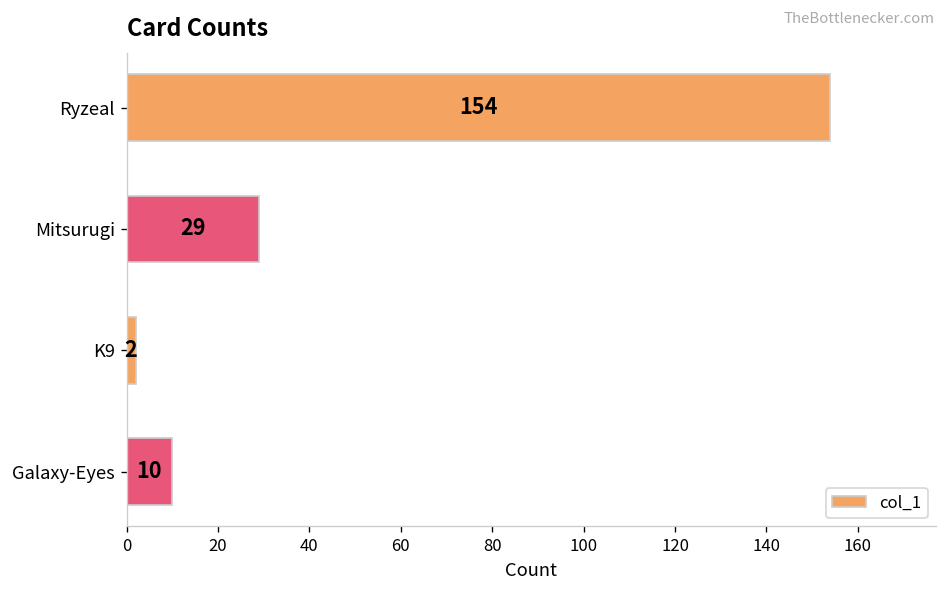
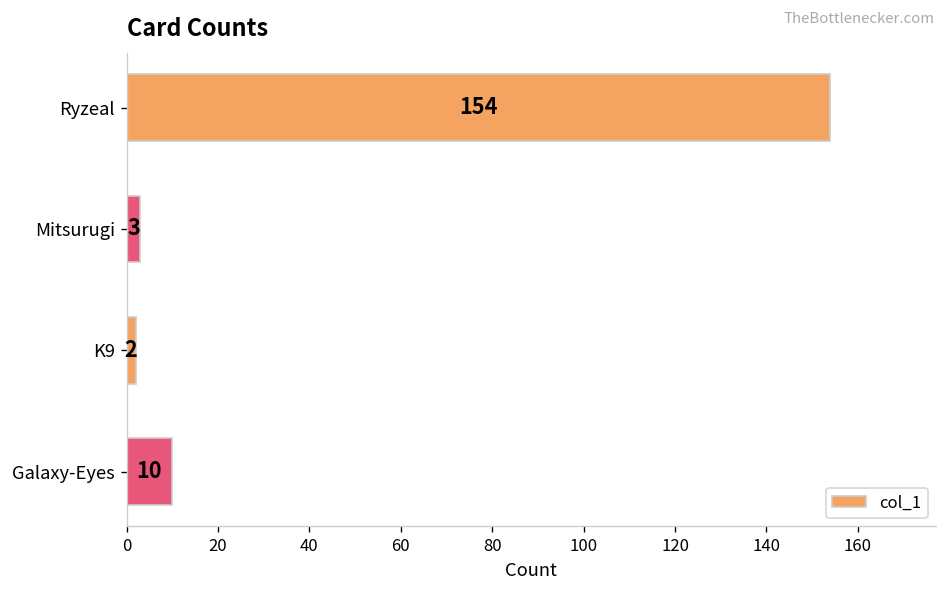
  {
    "Ryzeal": 154,
-   "Mitsurugi": 29,
+   "Mitsurugi": 3,
    "K9": 2,
    "Galaxy-Eyes": 10
  }
